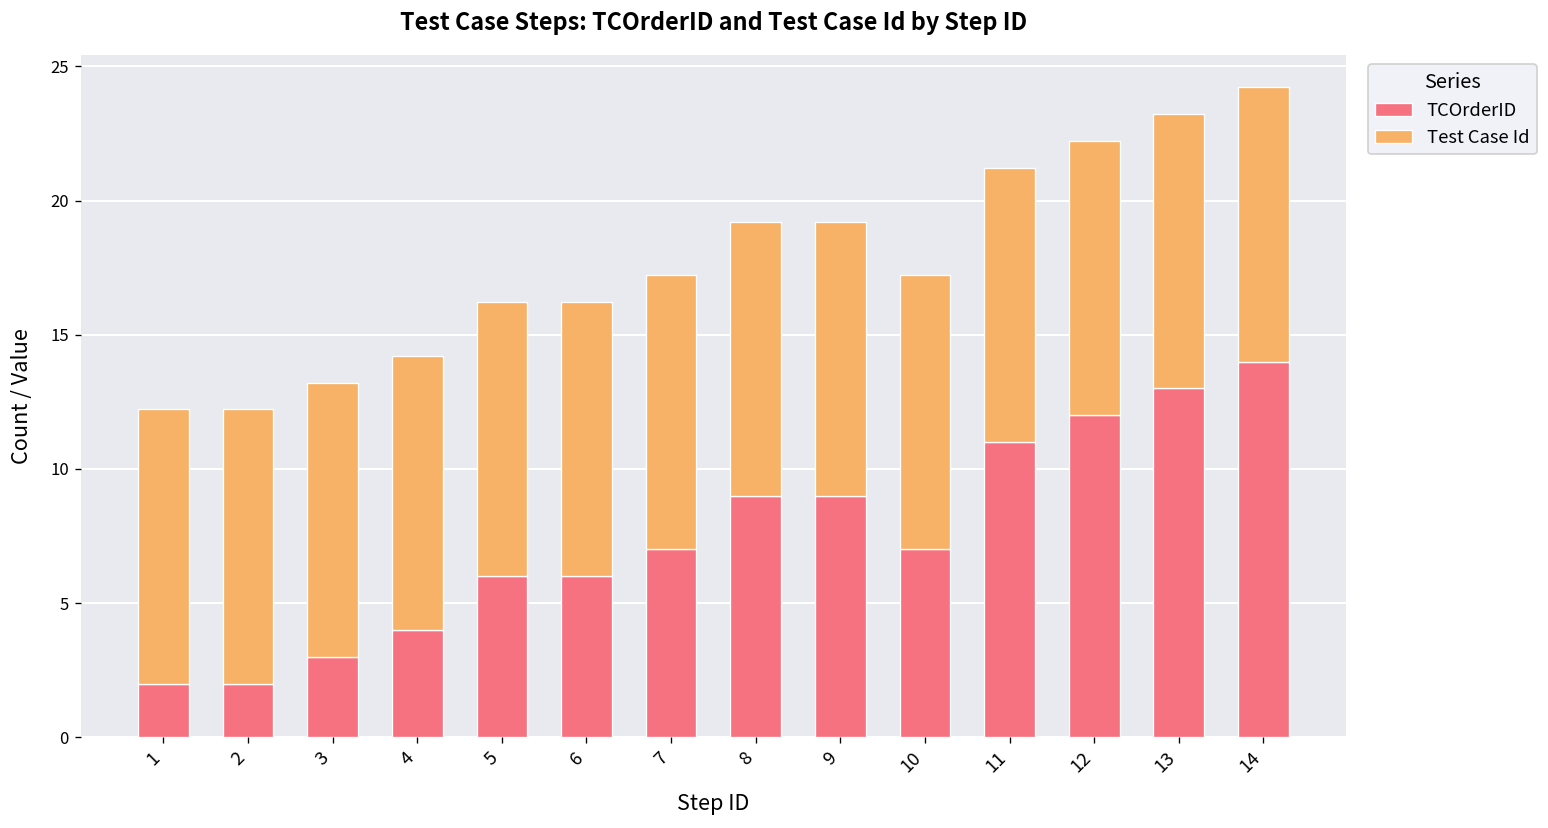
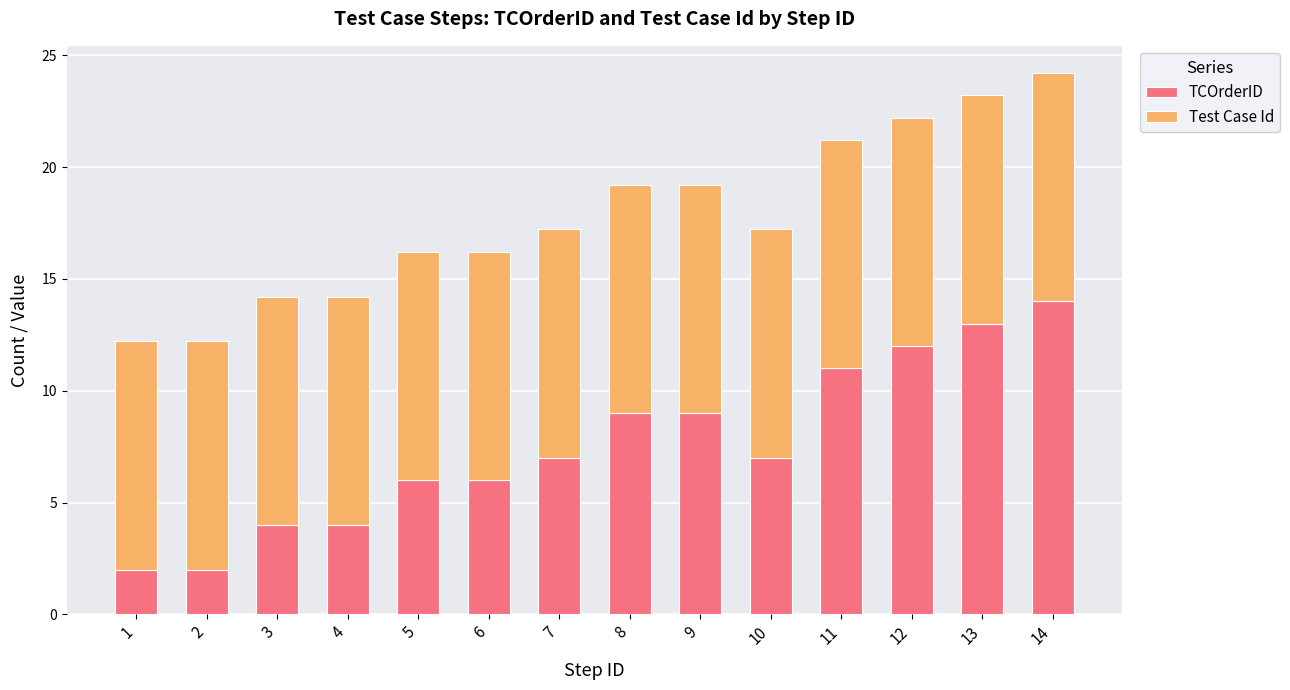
  {
    "TCOrderID": {
      "1": 2,
      "2": 2,
-     "3": 3,
+     "3": 4,
      "4": 4,
      "5": 6,
      "6": 6,
      "7": 7,
      "8": 9,
      "9": 9,
      "10": 7,
      "11": 11,
      "12": 12,
      "13": 13,
      "14": 14
    },
    "Test Case Id": {
      "1": 10.2,
      "2": 10.2,
      "3": 10.2,
      "4": 10.2,
      "5": 10.2,
      "6": 10.2,
      "7": 10.2,
      "8": 10.2,
      "9": 10.2,
      "10": 10.2,
      "11": 10.2,
      "12": 10.2,
      "13": 10.2,
      "14": 10.2
    }
  }
